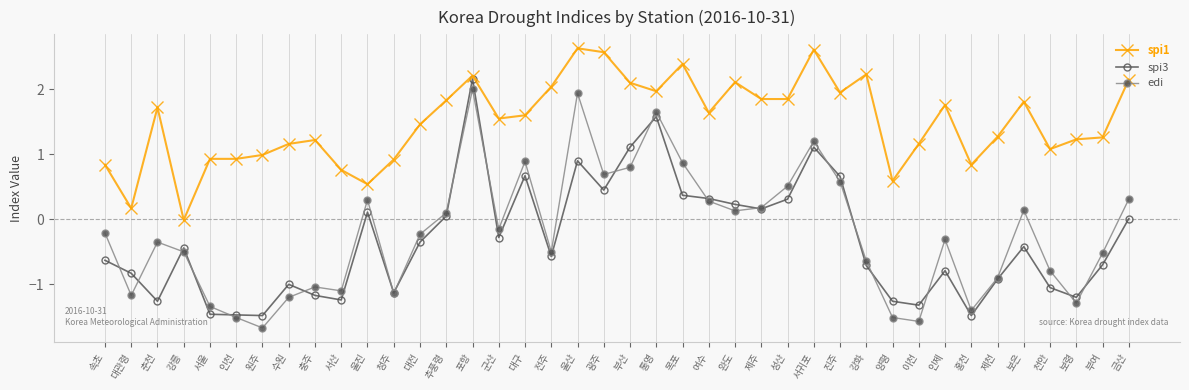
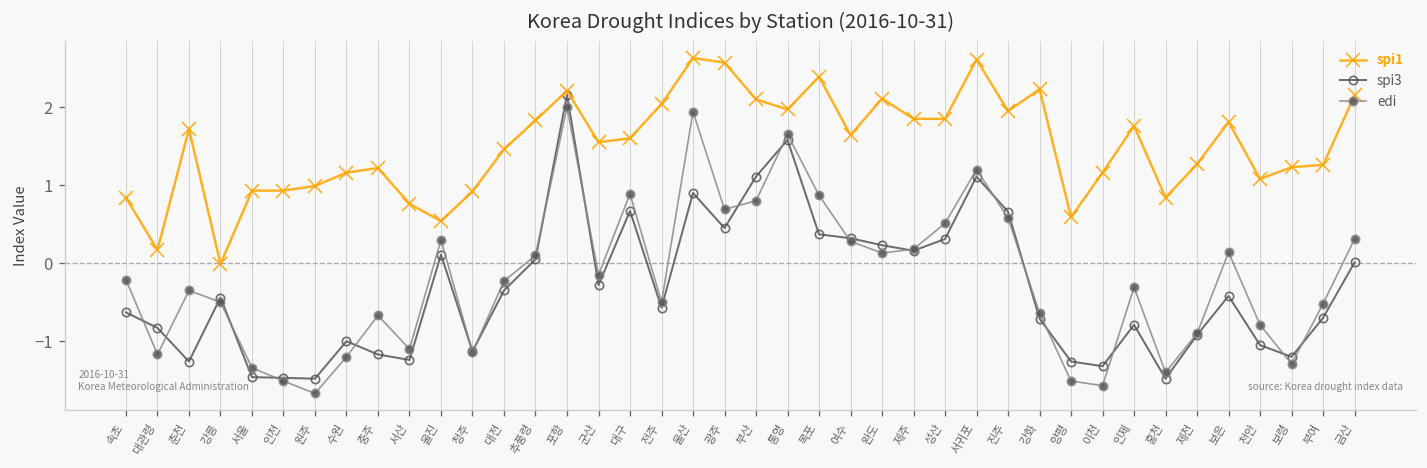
  {
    "spi1": {
      "속초": 0.8,
      "대관령": 0.2,
      "춘천": 1.7,
      "강릉": 0.0,
      "서울": 0.9,
      "인천": 0.9,
      "원주": 1.0,
      "수원": 1.2,
      "충주": 1.2,
      "서산": 0.8,
      "울진": 0.5,
      "청주": 0.9,
      "대전": 1.5,
      "추풍령": 1.8,
      "포항": 2.2,
      "군산": 1.6,
      "대구": 1.6,
      "전주": 2.0,
      "울산": 2.6,
      "광주": 2.6,
      "부산": 2.1,
      "통영": 2.0,
      "목포": 2.4,
      "여수": 1.6,
      "완도": 2.1,
      "제주": 1.9,
      "성산": 1.9,
      "서귀포": 2.6,
      "진주": 2.0,
      "강화": 2.2,
      "양평": 0.6,
      "이천": 1.2,
      "인제": 1.8,
      "홍천": 0.8,
      "제천": 1.3,
      "보은": 1.8,
      "천안": 1.1,
      "보령": 1.2,
      "부여": 1.3,
      "금산": 2.2
    },
    "spi3": {
      "속초": -0.6,
      "대관령": -0.8,
      "춘천": -1.3,
      "강릉": -0.4,
      "인천": -1.5,
      "원주": -1.5,
      "수원": -1.0,
      "충주": -1.2,
      "서산": -1.2,
      "울진": 0.1,
      "대전": -0.4,
      "추풍령": 0.1,
      "포항": 2.2,
      "군산": -0.3,
      "대구": 0.7,
      "전주": -0.6,
      "울산": 0.9,
      "광주": 0.5,
      "부산": 1.1,
      "통영": 1.6,
      "목포": 0.4,
      "여수": 0.3,
      "완도": 0.2,
      "성산": 0.3,
      "서귀포": 1.1,
      "진주": 0.7,
      "강화": -0.7,
      "양평": -1.3,
      "이천": -1.3,
      "인제": -0.8,
      "홍천": -1.5,
      "보은": -0.4,
      "천안": -1.1,
      "보령": -1.2,
      "부여": -0.7,
      "금산": 0.0
    },
    "edi": {
      "속초": -0.2,
      "대관령": -1.2,
      "춘천": -0.4,
      "강릉": -0.5,
      "인천": -1.5,
      "원주": -1.7,
      "수원": -1.2,
-     "충주": -1.0,
+     "충주": -0.7,
      "서산": -1.1,
      "울진": 0.3,
      "대전": -0.2,
      "추풍령": 0.1,
      "포항": 2.0,
      "군산": -0.2,
      "대구": 0.9,
      "전주": -0.5,
      "울산": 1.9,
      "광주": 0.7,
      "부산": 0.8,
      "통영": 1.7,
      "목포": 0.9,
      "여수": 0.3,
      "완도": 0.1,
      "성산": 0.5,
      "서귀포": 1.2,
      "진주": 0.6,
      "강화": -0.6,
      "양평": -1.5,
      "이천": -1.6,
      "인제": -0.3,
      "홍천": -1.4,
      "보은": 0.1,
      "천안": -0.8,
      "보령": -1.3,
      "부여": -0.5,
      "금산": 0.3
    }
  }
